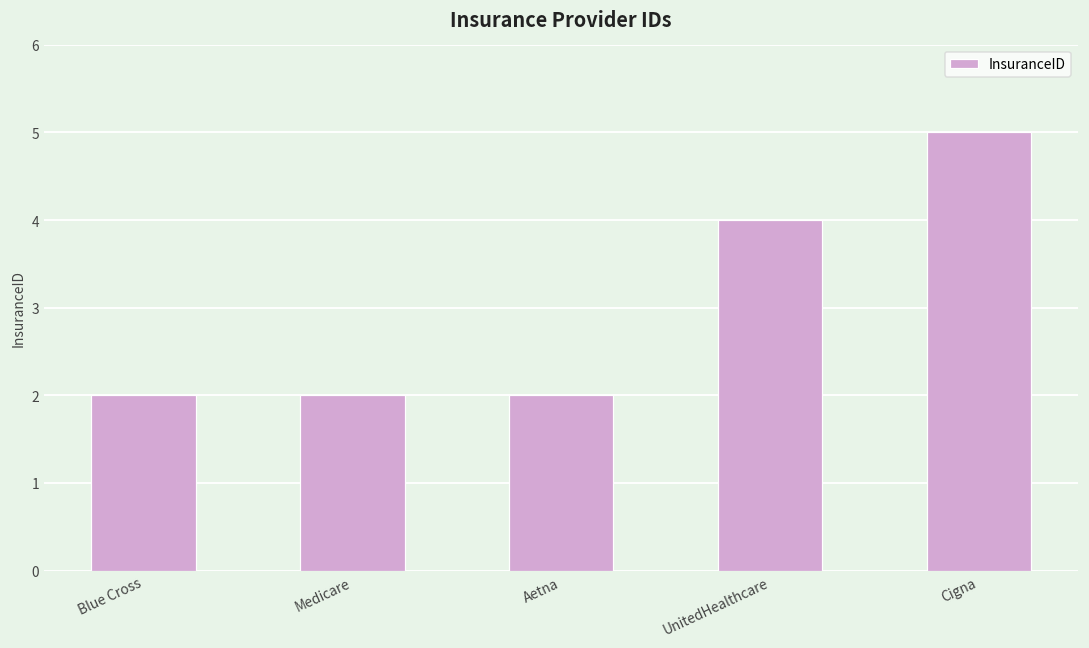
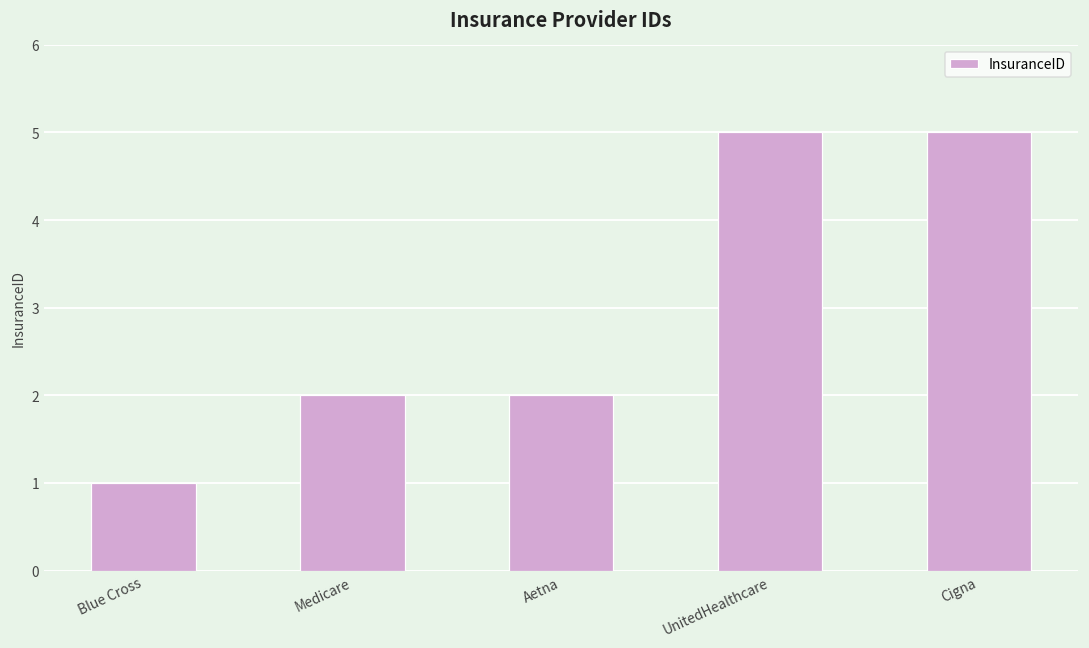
  {
-   "Blue Cross": 2,
+   "Blue Cross": 1,
    "Medicare": 2,
    "Aetna": 2,
-   "UnitedHealthcare": 4,
+   "UnitedHealthcare": 5,
    "Cigna": 5
  }
